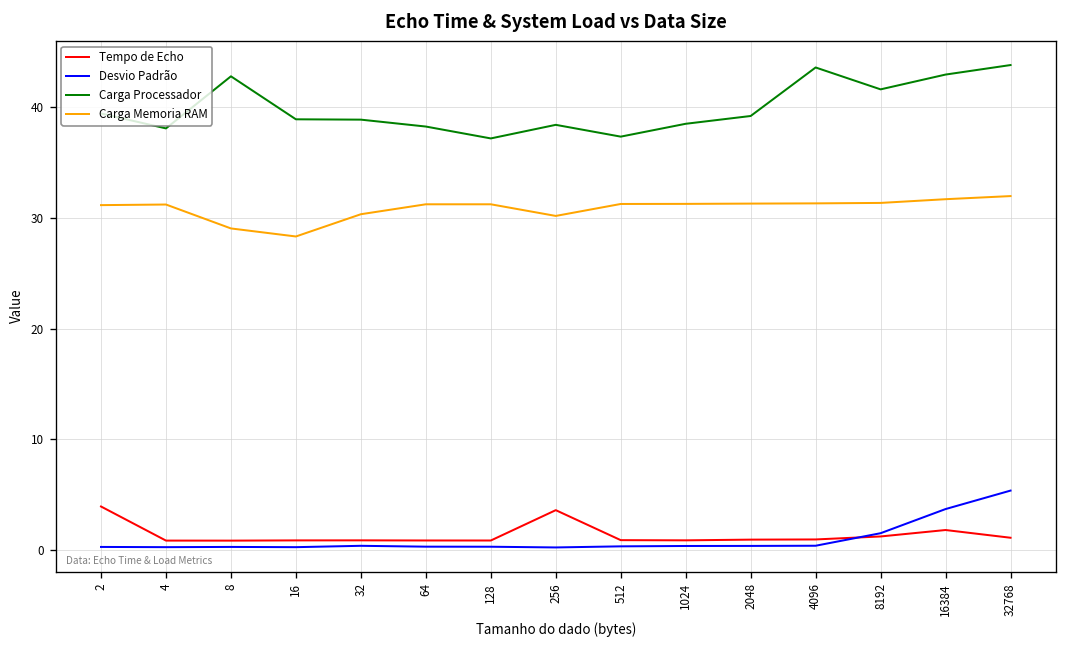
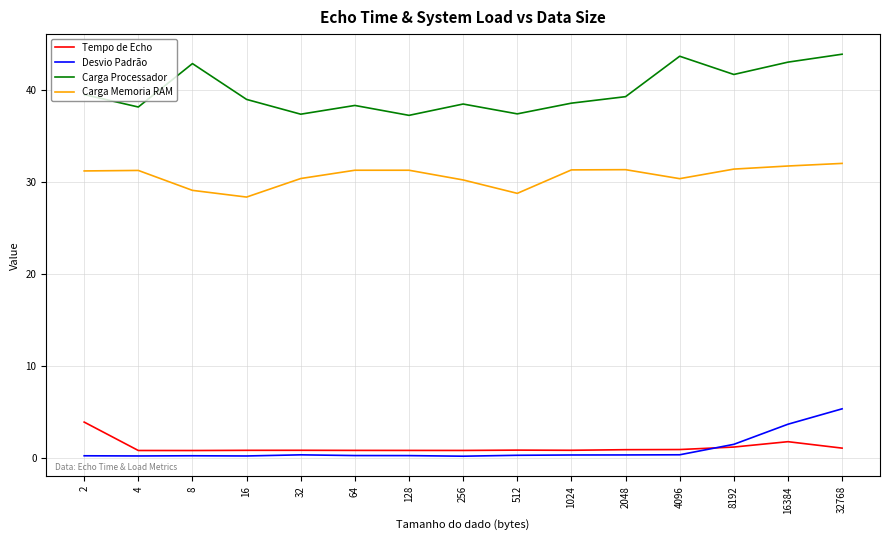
  {
    "Tempo de Echo": {
      "2": 4,
      "4": 1,
      "8": 1,
      "16": 1,
      "32": 1,
      "64": 1,
      "128": 1,
-     "256": 4,
+     "256": 1,
      "512": 1,
      "1024": 1,
      "2048": 1,
      "4096": 1,
      "8192": 1,
      "16384": 2,
      "32768": 1
    },
    "Desvio Padrão": {
      "2": 0,
      "4": 0,
      "8": 0,
      "16": 0,
      "32": 0,
      "64": 0,
      "128": 0,
      "256": 0,
      "512": 0,
      "1024": 0,
      "2048": 0,
      "4096": 0,
      "8192": 2,
      "16384": 4,
      "32768": 5
    },
    "Carga Processador": {
      "4": 38,
      "8": 43,
      "16": 39,
-     "32": 39,
+     "32": 37,
      "64": 38,
      "128": 37,
      "256": 38,
      "512": 37,
      "1024": 39,
      "2048": 39,
      "4096": 44,
      "8192": 42,
      "16384": 43,
      "32768": 44
    },
    "Carga Memoria RAM": {
      "2": 31,
      "4": 31,
      "8": 29,
      "16": 28,
      "32": 30,
      "64": 31,
      "128": 31,
      "256": 30,
-     "512": 31,
+     "512": 29,
      "1024": 31,
      "2048": 31,
-     "4096": 31,
+     "4096": 30,
      "8192": 31,
      "16384": 32,
      "32768": 32
    }
  }
